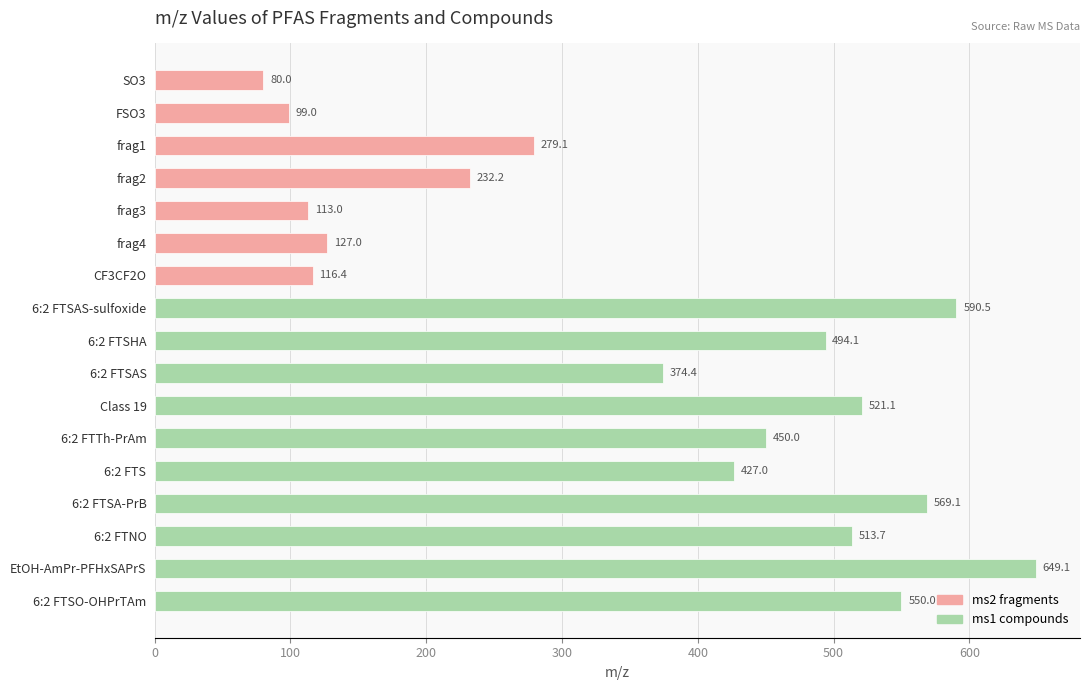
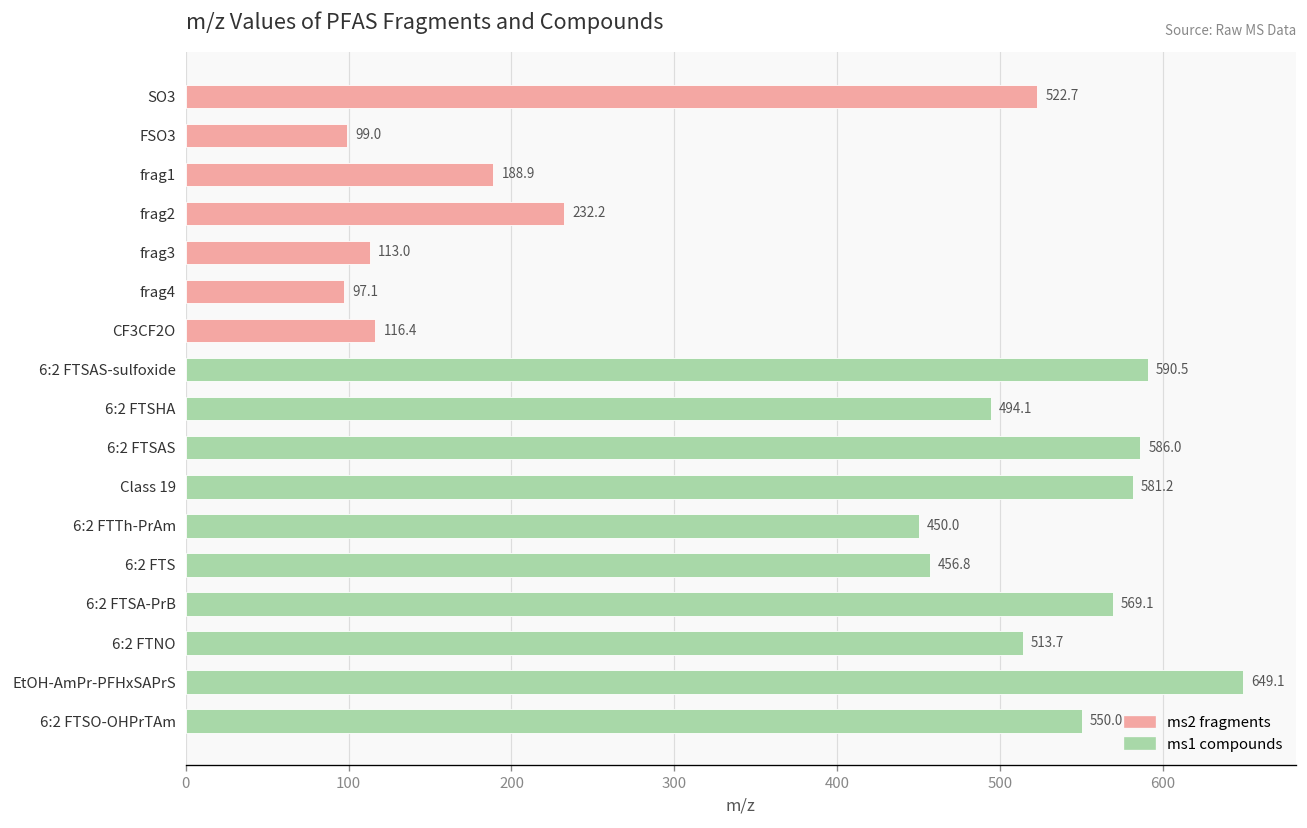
  {
-   "SO3": 80.0,
+   "SO3": 522.7,
    "FSO3": 99.0,
-   "frag1": 279.1,
+   "frag1": 188.9,
    "frag2": 232.2,
    "frag3": 113.0,
-   "frag4": 127.0,
+   "frag4": 97.1,
    "CF3CF2O": 116.4,
    "6:2 FTSAS-sulfoxide": 590.5,
    "6:2 FTSHA": 494.1,
-   "6:2 FTSAS": 374.4,
-   "Class 19": 521.1,
+   "6:2 FTSAS": 586.0,
+   "Class 19": 581.2,
    "6:2 FTTh-PrAm": 450.0,
-   "6:2 FTS": 427.0,
+   "6:2 FTS": 456.8,
    "6:2 FTSA-PrB": 569.1,
    "6:2 FTNO": 513.7,
    "EtOH-AmPr-PFHxSAPrS": 649.1,
    "6:2 FTSO-OHPrTAm": 550.0
  }
